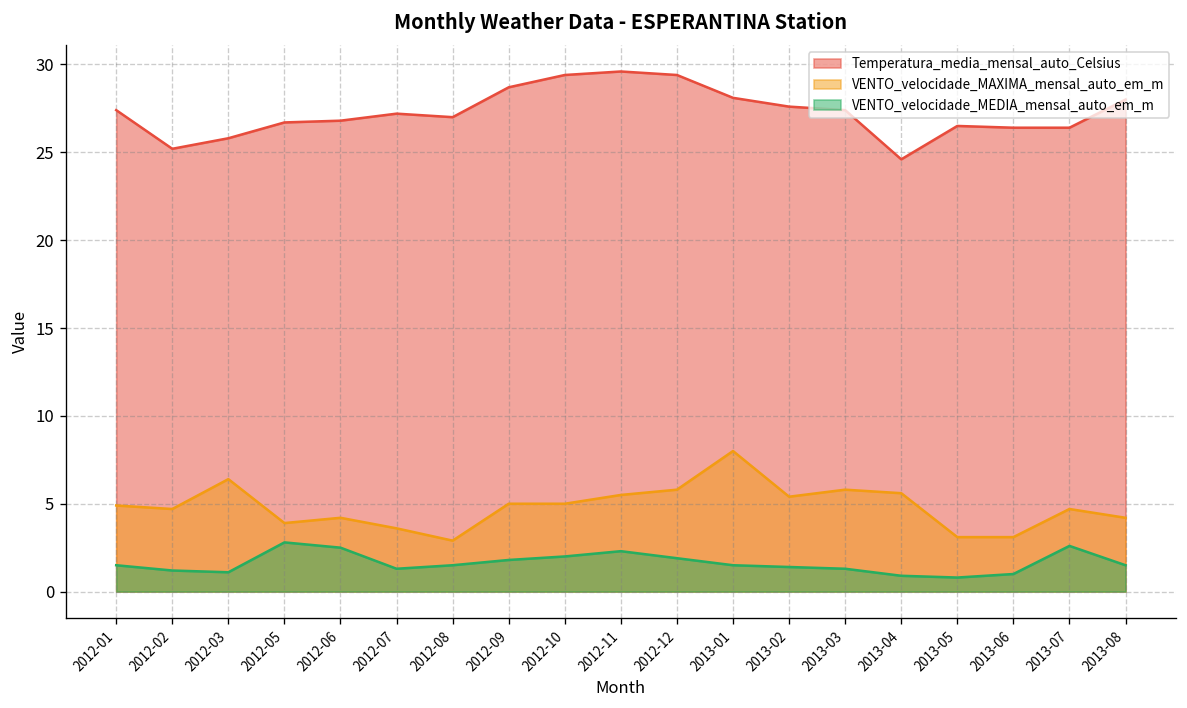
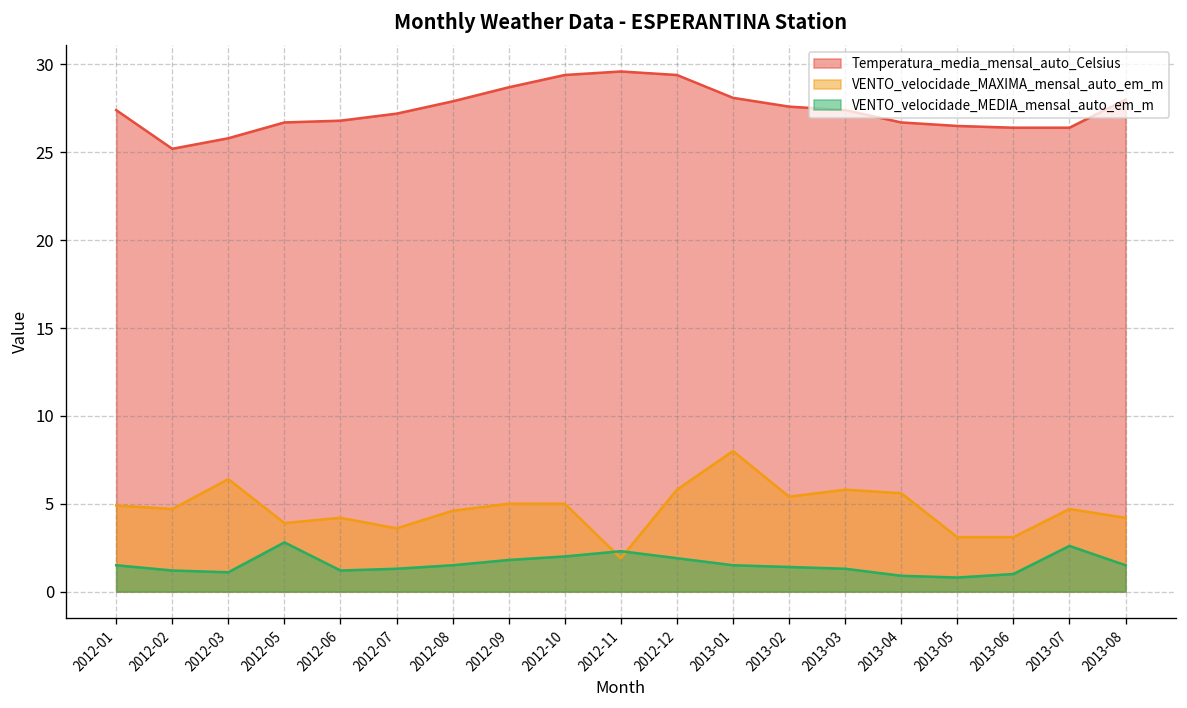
  {
    "Temperatura_media_mensal_auto_Celsius": {
      "2012-01": 27.4,
      "2012-02": 25.2,
      "2012-03": 25.8,
      "2012-05": 26.7,
      "2012-06": 26.8,
      "2012-07": 27.2,
-     "2012-08": 27.0,
+     "2012-08": 27.9,
      "2012-09": 28.7,
      "2012-10": 29.4,
      "2012-11": 29.6,
      "2012-12": 29.4,
      "2013-01": 28.1,
      "2013-02": 27.6,
-     "2013-04": 24.6,
+     "2013-04": 26.7,
      "2013-05": 26.5,
      "2013-06": 26.4,
      "2013-07": 26.4
    },
    "VENTO_velocidade_MAXIMA_mensal_auto_em_m": {
      "2012-01": 4.9,
      "2012-02": 4.7,
      "2012-03": 6.4,
      "2012-05": 3.9,
      "2012-06": 4.2,
      "2012-07": 3.6,
-     "2012-08": 2.9,
+     "2012-08": 4.6,
      "2012-09": 5.0,
      "2012-10": 5.0,
-     "2012-11": 5.5,
+     "2012-11": 1.9,
      "2012-12": 5.8,
      "2013-01": 8.0,
      "2013-02": 5.4,
      "2013-03": 5.8,
      "2013-04": 5.6,
      "2013-05": 3.1,
      "2013-06": 3.1,
      "2013-07": 4.7,
      "2013-08": 4.2
    },
    "VENTO_velocidade_MEDIA_mensal_auto_em_m": {
      "2012-01": 1.5,
      "2012-02": 1.2,
      "2012-03": 1.1,
      "2012-05": 2.8,
-     "2012-06": 2.5,
+     "2012-06": 1.2,
      "2012-07": 1.3,
      "2012-08": 1.5,
      "2012-09": 1.8,
      "2012-10": 2.0,
      "2012-11": 2.3,
      "2012-12": 1.9,
      "2013-01": 1.5,
      "2013-02": 1.4,
      "2013-03": 1.3,
      "2013-04": 0.9,
      "2013-05": 0.8,
      "2013-06": 1.0,
      "2013-07": 2.6,
      "2013-08": 1.5
    }
  }
